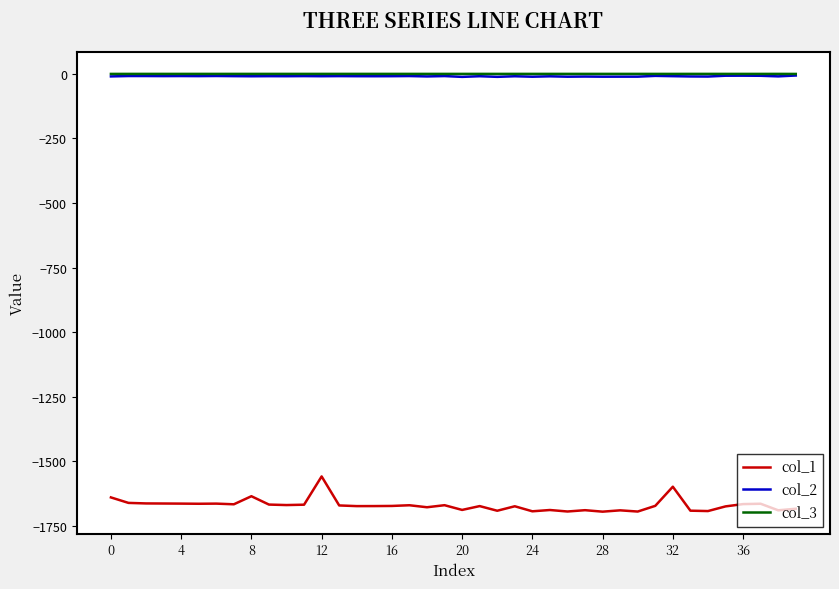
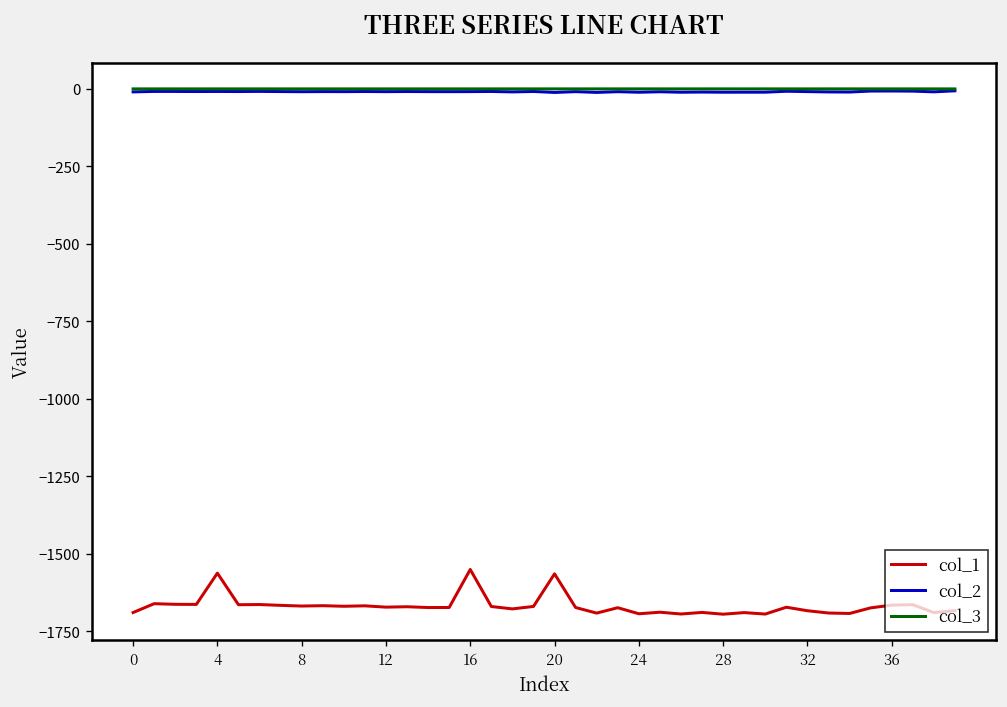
  {
    "col_1": {
-     "0": -1640,
-     "4": -1660,
-     "8": -1640,
-     "12": -1560,
-     "16": -1670,
-     "20": -1690,
+     "0": -1690,
+     "4": -1560,
+     "8": -1670,
+     "12": -1670,
+     "16": -1550,
+     "20": -1570,
      "24": -1690,
      "28": -1700,
-     "32": -1600
+     "32": -1680
    },
    "col_2": {
      "20": -10,
      "24": -10,
      "28": -10
    },
    "col_3": {
      "20": 0,
      "24": 0,
      "28": 0
    }
  }
